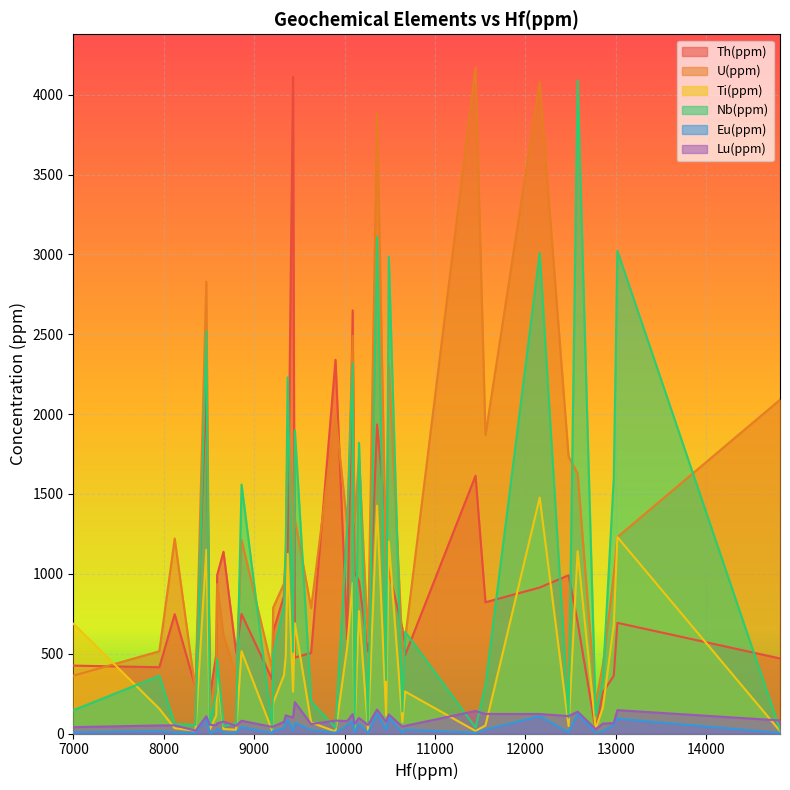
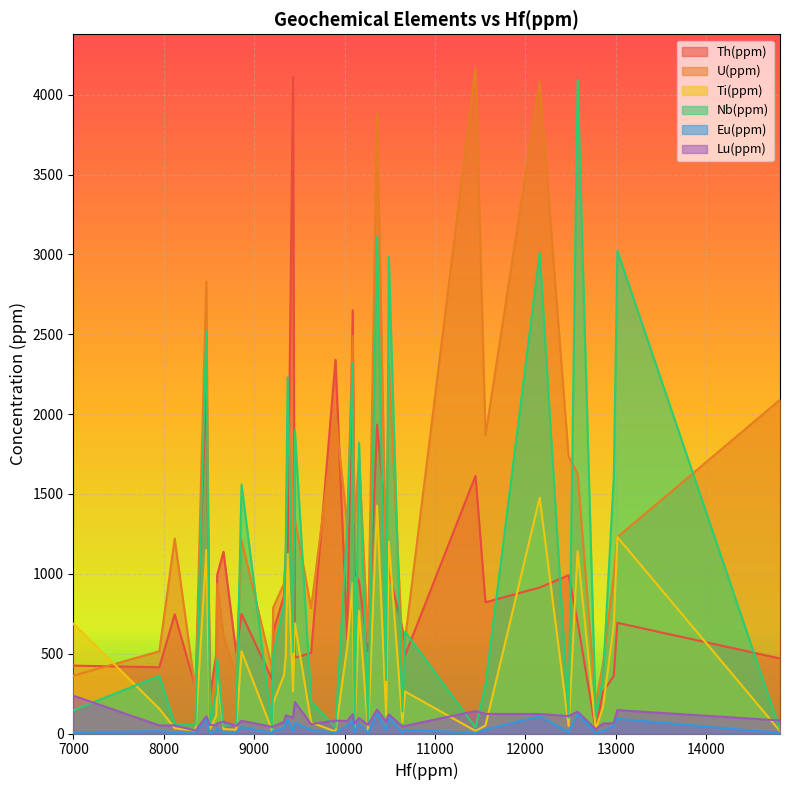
  {
    "Ti(ppm)": {
      "7000": 690
    },
    "Nb(ppm)": {
      "7000": 150
    },
    "Eu(ppm)": {
      "7000": 10
    },
    "Lu(ppm)": {
-     "7000": 40
+     "7000": 240
    }
  }
